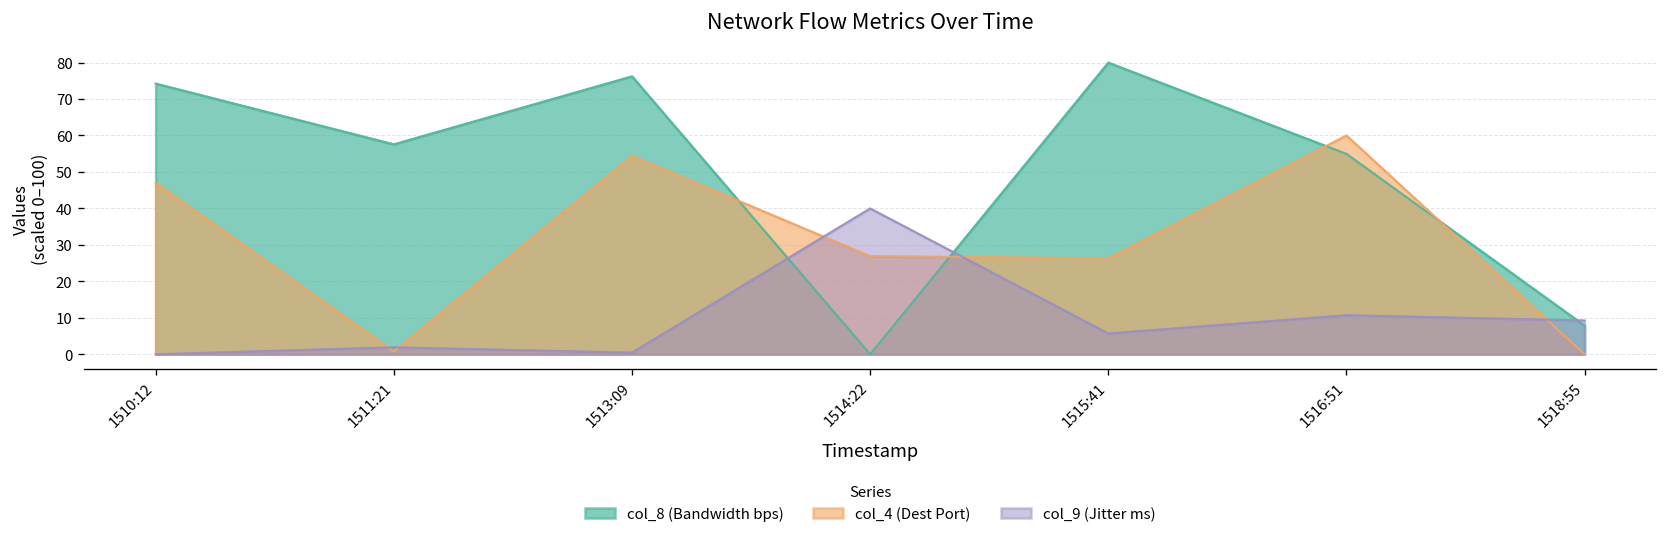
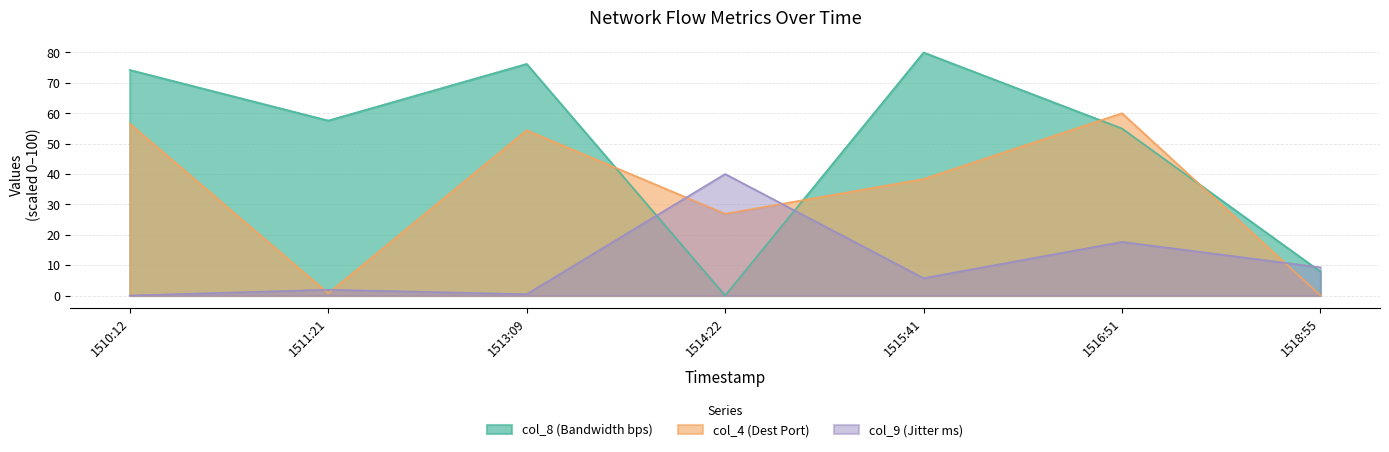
  {
    "col_8 (Bandwidth bps)": {
      "1510:12": 74,
      "1511:21": 58,
      "1513:09": 76,
      "1514:22": 0,
      "1515:41": 80,
      "1516:51": 55,
      "1518:55": 8
    },
    "col_4 (Dest Port)": {
-     "1510:12": 47,
+     "1510:12": 57,
      "1511:21": 1,
      "1513:09": 54,
      "1514:22": 27,
-     "1515:41": 26,
+     "1515:41": 38,
      "1516:51": 60,
      "1518:55": 0
    },
    "col_9 (Jitter ms)": {
      "1510:12": 0,
      "1511:21": 2,
      "1513:09": 0,
      "1514:22": 40,
      "1515:41": 6,
-     "1516:51": 11,
+     "1516:51": 18,
      "1518:55": 9
    }
  }
